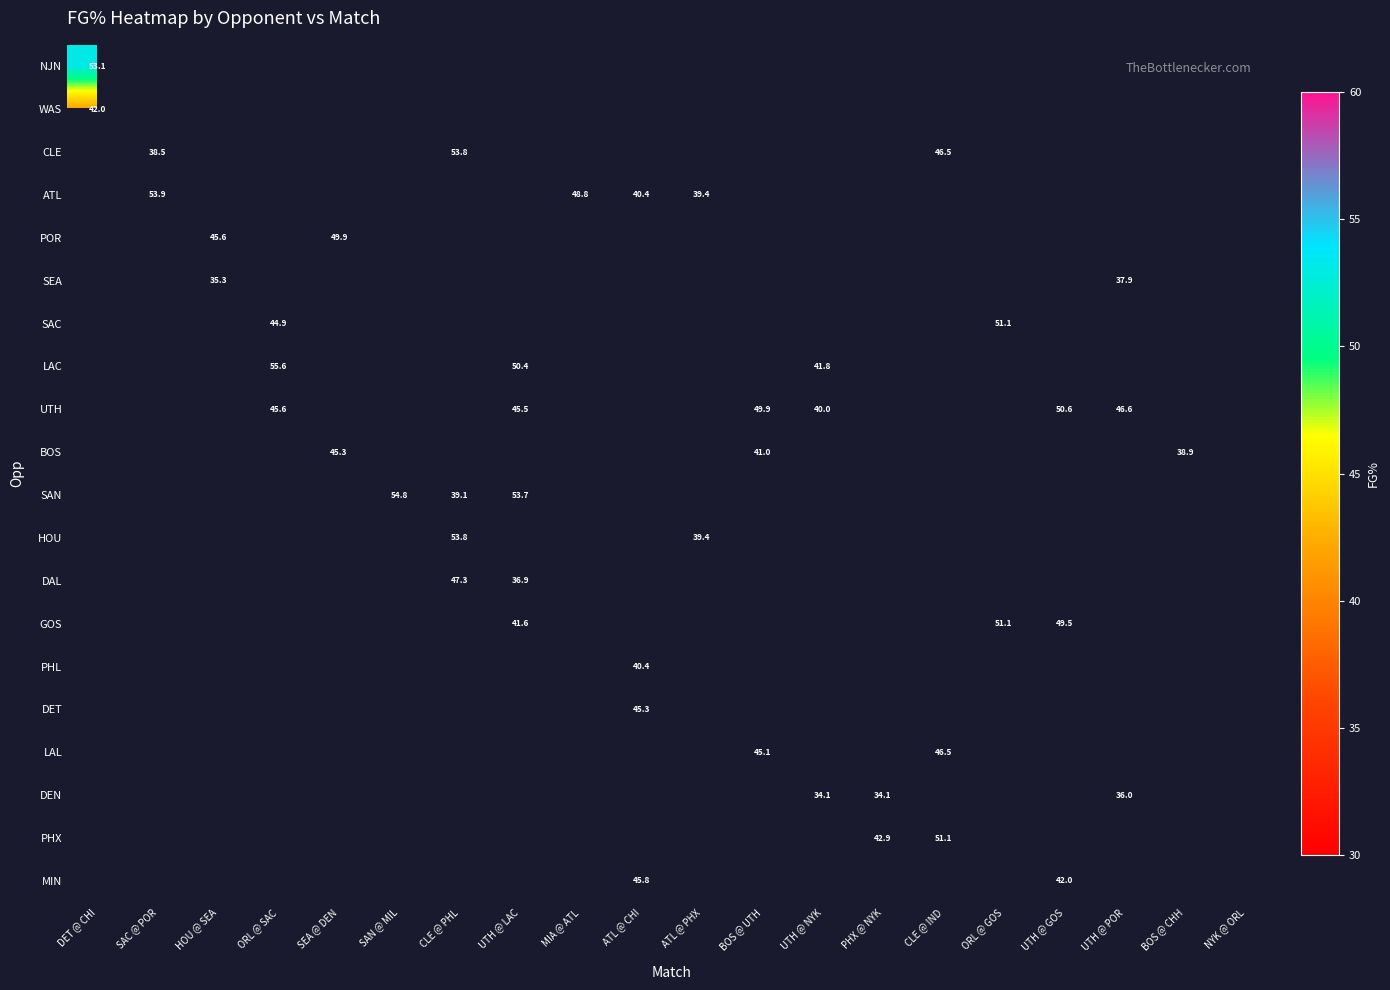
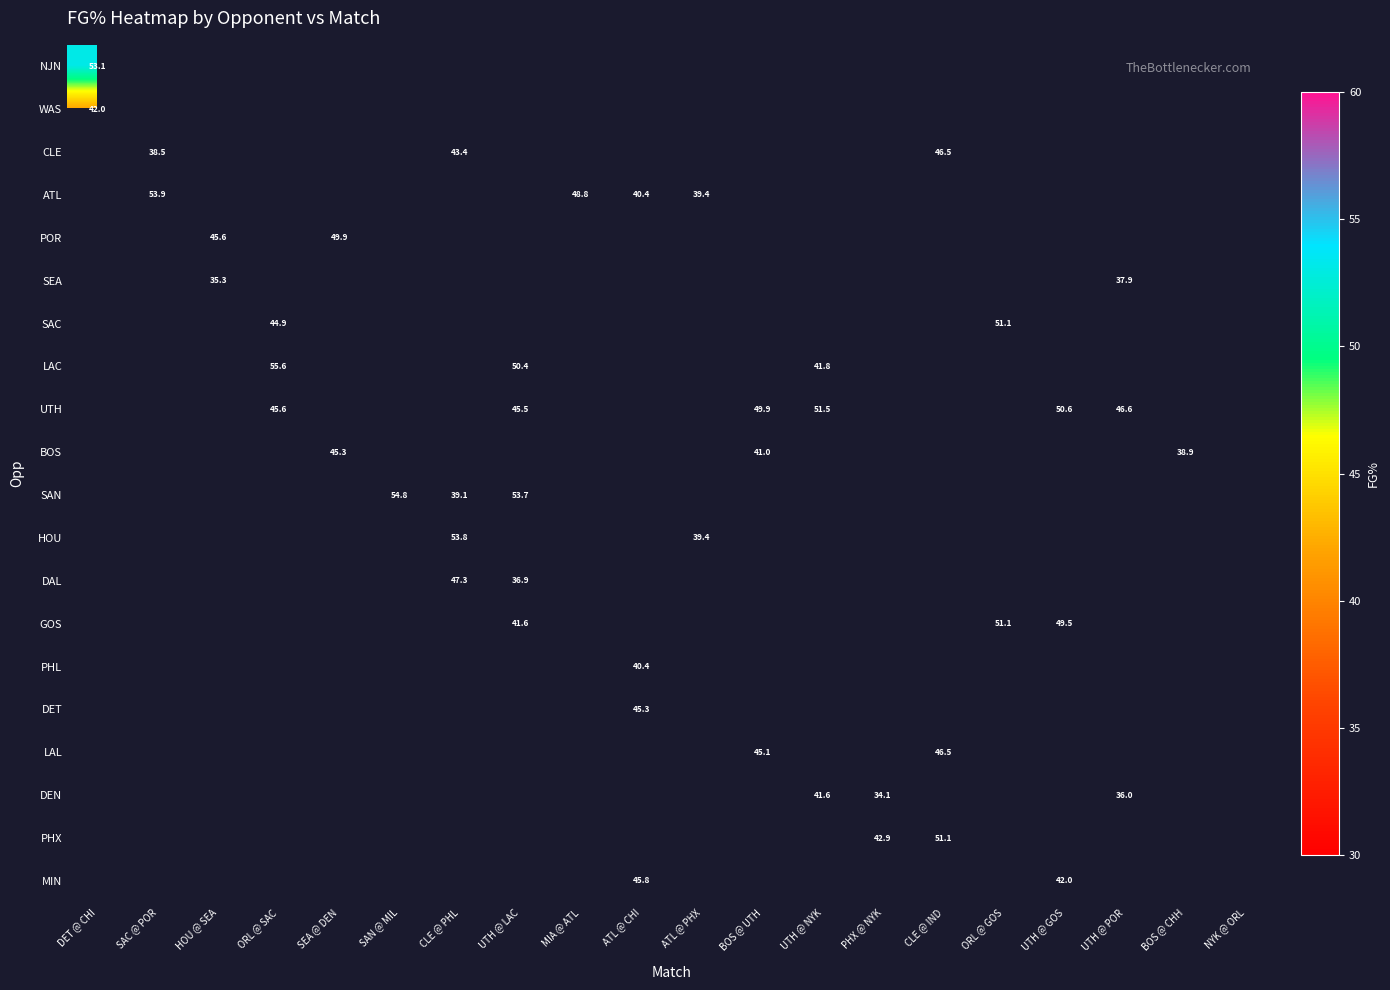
  {
    "NJN": {
      "DET @ CHI": 53.1
    },
    "WAS": {
      "DET @ CHI": 42.0
    },
    "CLE": {
      "SAC @ POR": 38.5,
-     "CLE @ PHL": 53.8,
+     "CLE @ PHL": 43.4,
      "CLE @ IND": 46.5
    },
    "ATL": {
      "SAC @ POR": 53.9,
      "MIA @ ATL": 48.8,
      "ATL @ CHI": 40.4,
      "ATL @ PHX": 39.4
    },
    "POR": {
      "HOU @ SEA": 45.6,
      "SEA @ DEN": 49.9
    },
    "SEA": {
      "HOU @ SEA": 35.3,
      "UTH @ POR": 37.9
    },
    "SAC": {
      "ORL @ SAC": 44.9,
      "ORL @ GOS": 51.1
    },
    "LAC": {
      "ORL @ SAC": 55.6,
      "UTH @ LAC": 50.4,
      "UTH @ NYK": 41.8
    },
    "UTH": {
      "ORL @ SAC": 45.6,
      "UTH @ LAC": 45.5,
      "BOS @ UTH": 49.9,
-     "UTH @ NYK": 40.0,
+     "UTH @ NYK": 51.5,
      "UTH @ GOS": 50.6,
      "UTH @ POR": 46.6
    },
    "BOS": {
      "SEA @ DEN": 45.3,
      "BOS @ UTH": 41.0,
      "BOS @ CHH": 38.9
    },
    "SAN": {
      "SAN @ MIL": 54.8,
      "CLE @ PHL": 39.1,
      "UTH @ LAC": 53.7
    },
    "HOU": {
      "CLE @ PHL": 53.8,
      "ATL @ PHX": 39.4
    },
    "DAL": {
      "CLE @ PHL": 47.3,
      "UTH @ LAC": 36.9
    },
    "GOS": {
      "UTH @ LAC": 41.6,
      "ORL @ GOS": 51.1,
      "UTH @ GOS": 49.5
    },
    "PHL": {
      "ATL @ CHI": 40.4
    },
    "DET": {
      "ATL @ CHI": 45.3
    },
    "LAL": {
      "BOS @ UTH": 45.1,
      "CLE @ IND": 46.5
    },
    "DEN": {
-     "UTH @ NYK": 34.1,
+     "UTH @ NYK": 41.6,
      "PHX @ NYK": 34.1,
      "UTH @ POR": 36.0
    },
    "PHX": {
      "PHX @ NYK": 42.9,
      "CLE @ IND": 51.1
    },
    "MIN": {
      "ATL @ CHI": 45.8,
      "UTH @ GOS": 42.0
    }
  }
